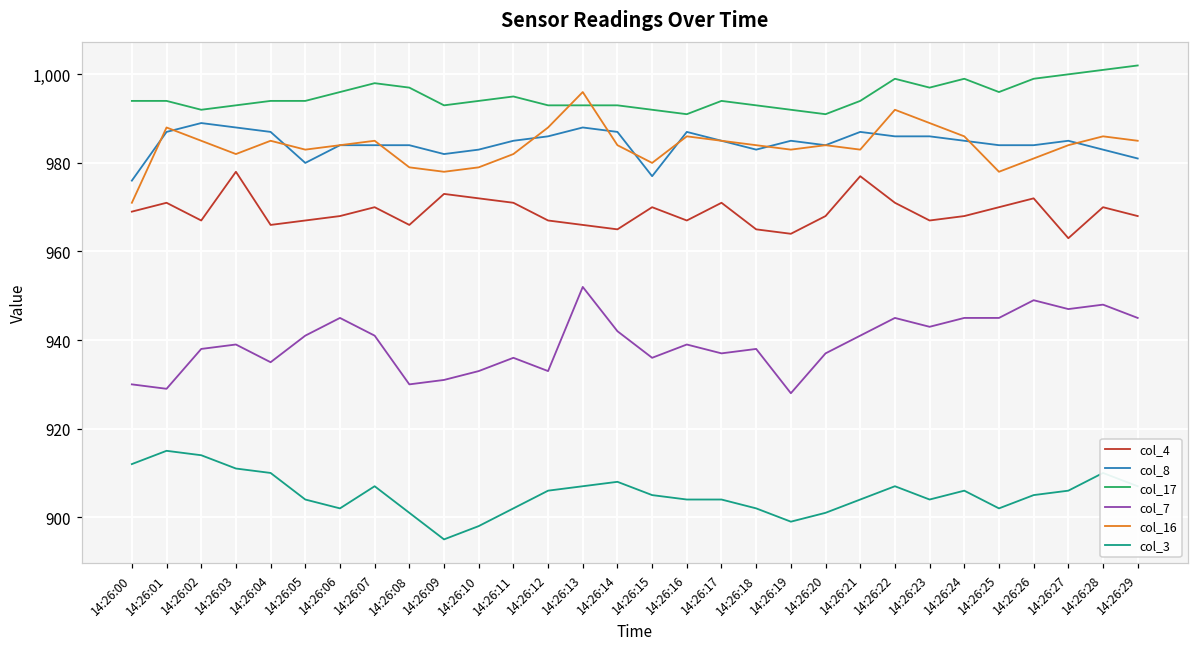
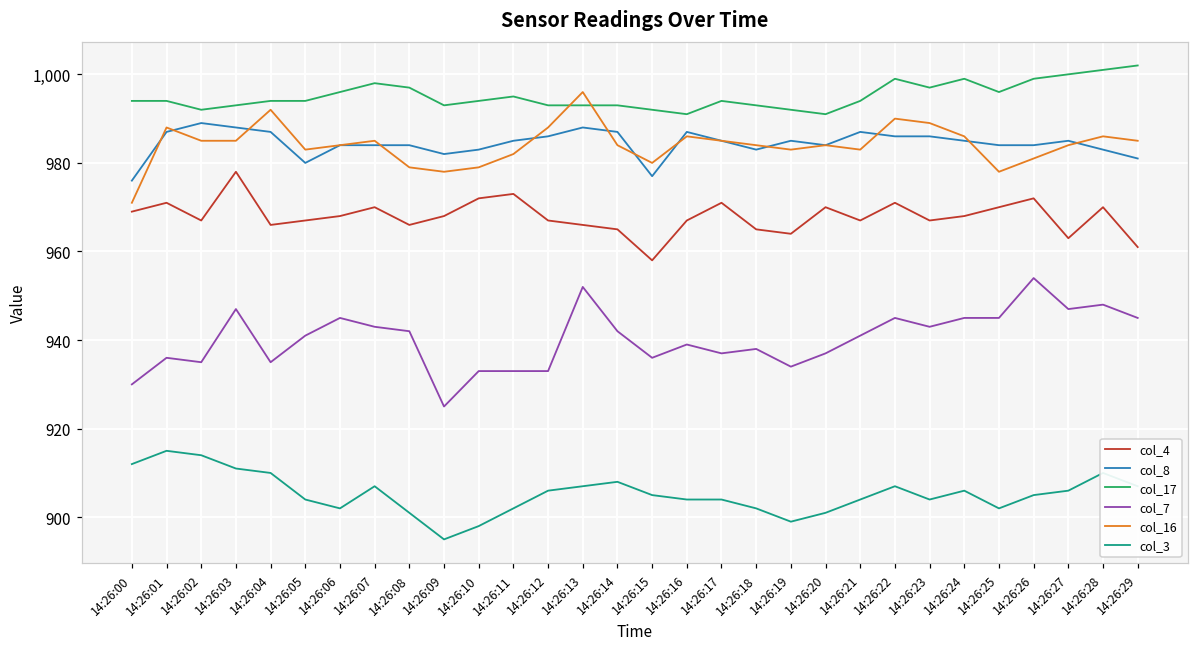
  {
    "col_4": {
      "14:26:00": 969,
      "14:26:01": 971,
      "14:26:02": 967,
      "14:26:03": 978,
      "14:26:04": 966,
      "14:26:05": 967,
      "14:26:06": 968,
      "14:26:07": 970,
      "14:26:08": 966,
-     "14:26:09": 973,
+     "14:26:09": 968,
      "14:26:10": 972,
-     "14:26:11": 971,
+     "14:26:11": 973,
      "14:26:12": 967,
      "14:26:13": 966,
      "14:26:14": 965,
-     "14:26:15": 970,
+     "14:26:15": 958,
      "14:26:16": 967,
      "14:26:17": 971,
      "14:26:18": 965,
      "14:26:19": 964,
-     "14:26:20": 968,
-     "14:26:21": 977,
+     "14:26:20": 970,
+     "14:26:21": 967,
      "14:26:22": 971,
      "14:26:23": 967,
      "14:26:24": 968,
      "14:26:25": 970,
      "14:26:26": 972,
      "14:26:27": 963,
      "14:26:28": 970,
-     "14:26:29": 968
+     "14:26:29": 961
    },
    "col_8": {
      "14:26:00": 976,
      "14:26:01": 987,
      "14:26:02": 989,
      "14:26:03": 988,
      "14:26:04": 987,
      "14:26:05": 980,
      "14:26:07": 984,
      "14:26:08": 984,
      "14:26:09": 982,
      "14:26:10": 983,
      "14:26:11": 985,
      "14:26:12": 986,
      "14:26:13": 988,
      "14:26:14": 987,
      "14:26:15": 977,
      "14:26:16": 987,
      "14:26:18": 983,
      "14:26:19": 985,
      "14:26:21": 987,
      "14:26:22": 986,
      "14:26:23": 986,
      "14:26:24": 985,
      "14:26:25": 984,
      "14:26:26": 984,
      "14:26:27": 985,
      "14:26:28": 983,
      "14:26:29": 981
    },
    "col_7": {
      "14:26:00": 930,
-     "14:26:01": 929,
-     "14:26:02": 938,
-     "14:26:03": 939,
+     "14:26:01": 936,
+     "14:26:02": 935,
+     "14:26:03": 947,
      "14:26:04": 935,
      "14:26:05": 941,
      "14:26:06": 945,
-     "14:26:07": 941,
-     "14:26:08": 930,
-     "14:26:09": 931,
+     "14:26:07": 943,
+     "14:26:08": 942,
+     "14:26:09": 925,
      "14:26:10": 933,
-     "14:26:11": 936,
+     "14:26:11": 933,
      "14:26:12": 933,
      "14:26:13": 952,
      "14:26:14": 942,
      "14:26:15": 936,
      "14:26:16": 939,
      "14:26:17": 937,
      "14:26:18": 938,
-     "14:26:19": 928,
+     "14:26:19": 934,
      "14:26:20": 937,
      "14:26:21": 941,
      "14:26:22": 945,
      "14:26:23": 943,
      "14:26:24": 945,
      "14:26:25": 945,
-     "14:26:26": 949,
+     "14:26:26": 954,
      "14:26:27": 947,
      "14:26:28": 948,
      "14:26:29": 945
    },
    "col_16": {
      "14:26:00": 971,
      "14:26:01": 988,
      "14:26:02": 985,
-     "14:26:03": 982,
-     "14:26:04": 985,
+     "14:26:03": 985,
+     "14:26:04": 992,
      "14:26:05": 983,
      "14:26:07": 985,
      "14:26:08": 979,
      "14:26:09": 978,
      "14:26:10": 979,
      "14:26:11": 982,
      "14:26:12": 988,
      "14:26:13": 996,
      "14:26:14": 984,
      "14:26:15": 980,
      "14:26:16": 986,
      "14:26:18": 984,
      "14:26:19": 983,
      "14:26:21": 983,
-     "14:26:22": 992,
+     "14:26:22": 990,
      "14:26:23": 989,
      "14:26:24": 986,
      "14:26:25": 978,
      "14:26:26": 981,
      "14:26:27": 984,
      "14:26:28": 986,
      "14:26:29": 985
    }
  }
